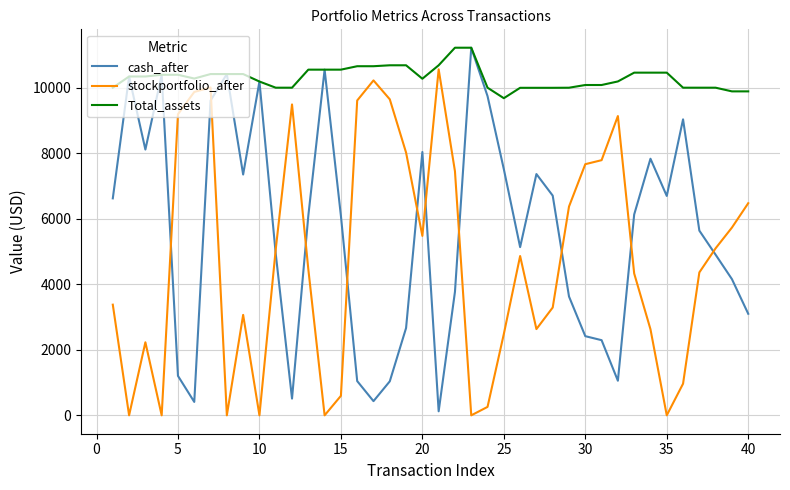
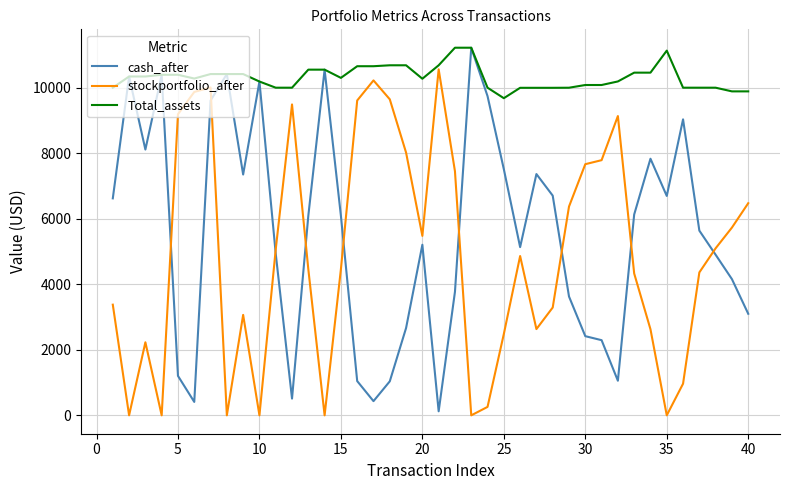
  {
    "cash_after": {
      "5": 1200,
      "15": 6100,
-     "20": 8000,
+     "20": 5200,
      "25": 7500,
      "30": 2400,
      "35": 6700,
      "40": 3100
    },
    "stockportfolio_after": {
      "10": 0,
-     "15": 600,
+     "15": 4500,
      "20": 5500,
      "25": 2500,
      "30": 7700,
      "35": 0,
      "40": 6500
    },
    "Total_assets": {
-     "15": 10600,
+     "15": 10300,
      "20": 10300,
      "25": 9700,
      "30": 10100,
-     "35": 10500,
+     "35": 11100,
      "40": 9900
    }
  }
